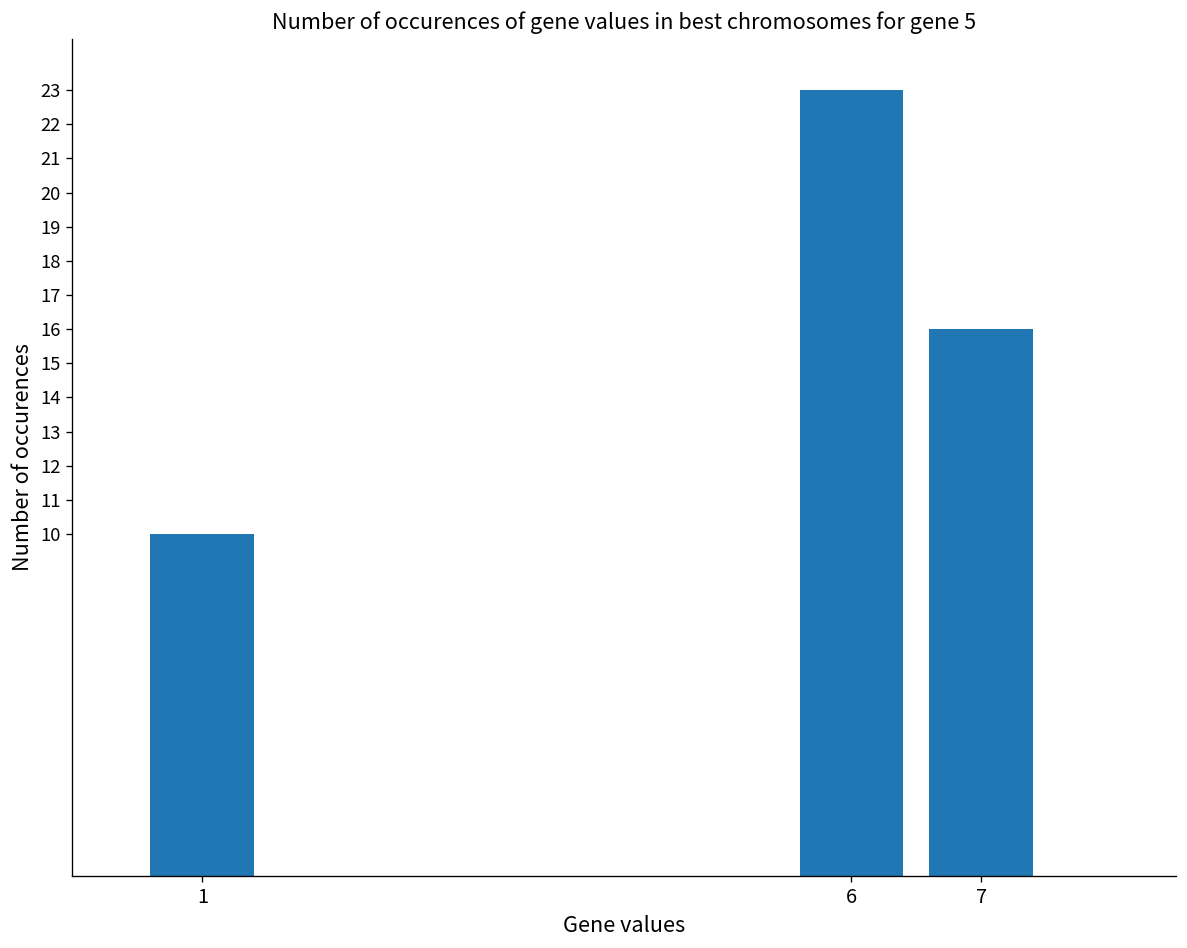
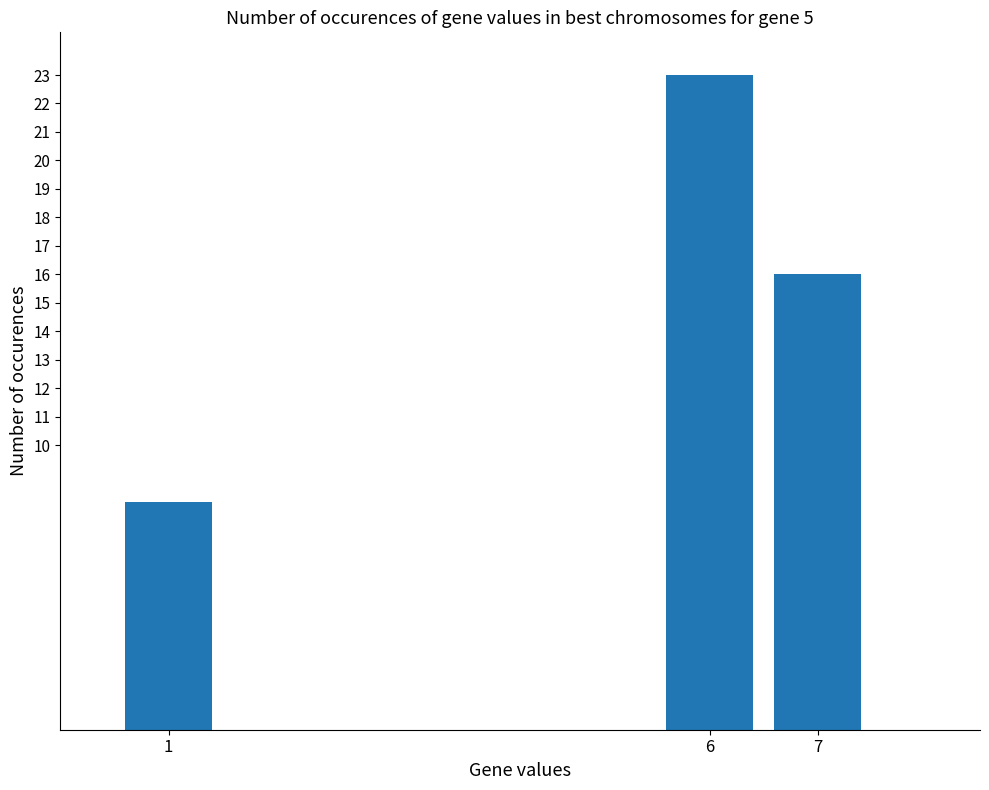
  {
-   "1": 10,
+   "1": 8,
    "6": 23,
    "7": 16
  }
